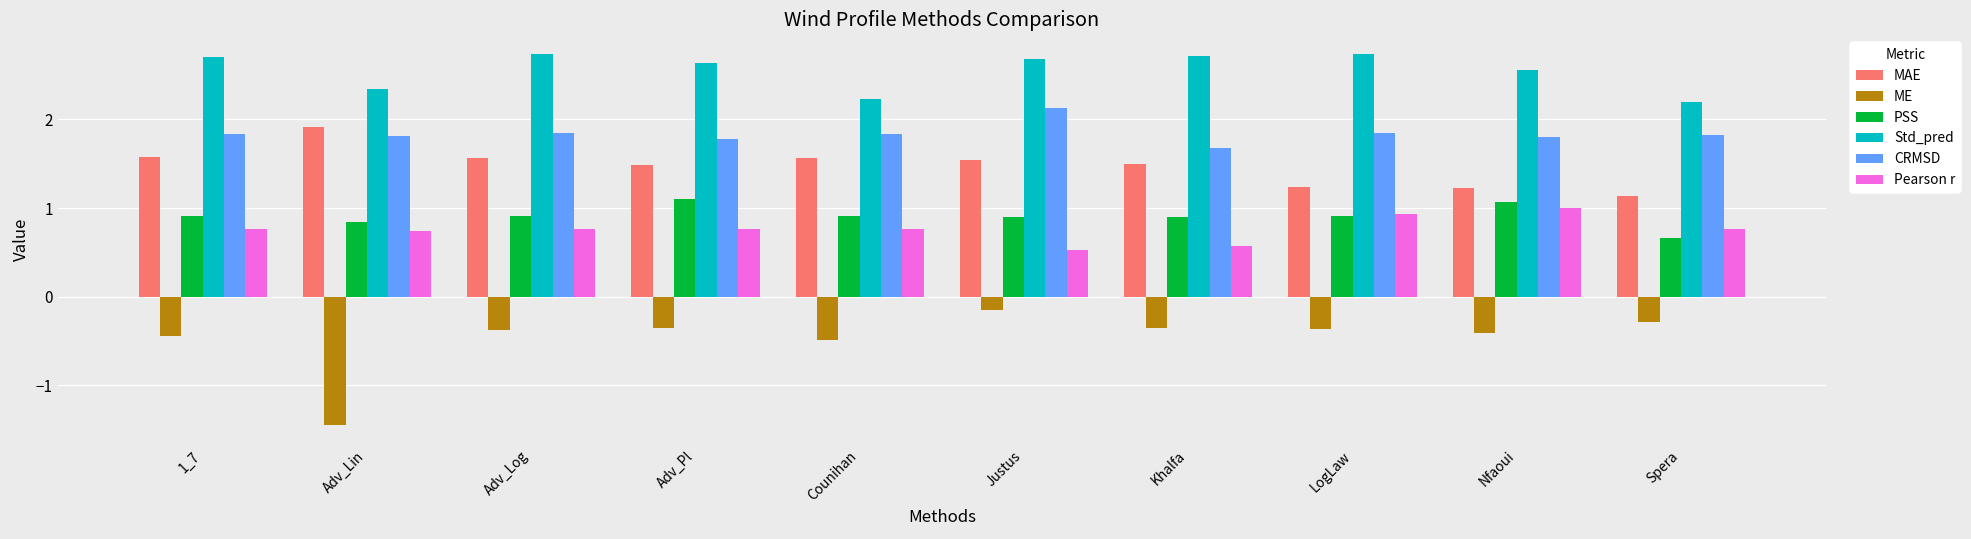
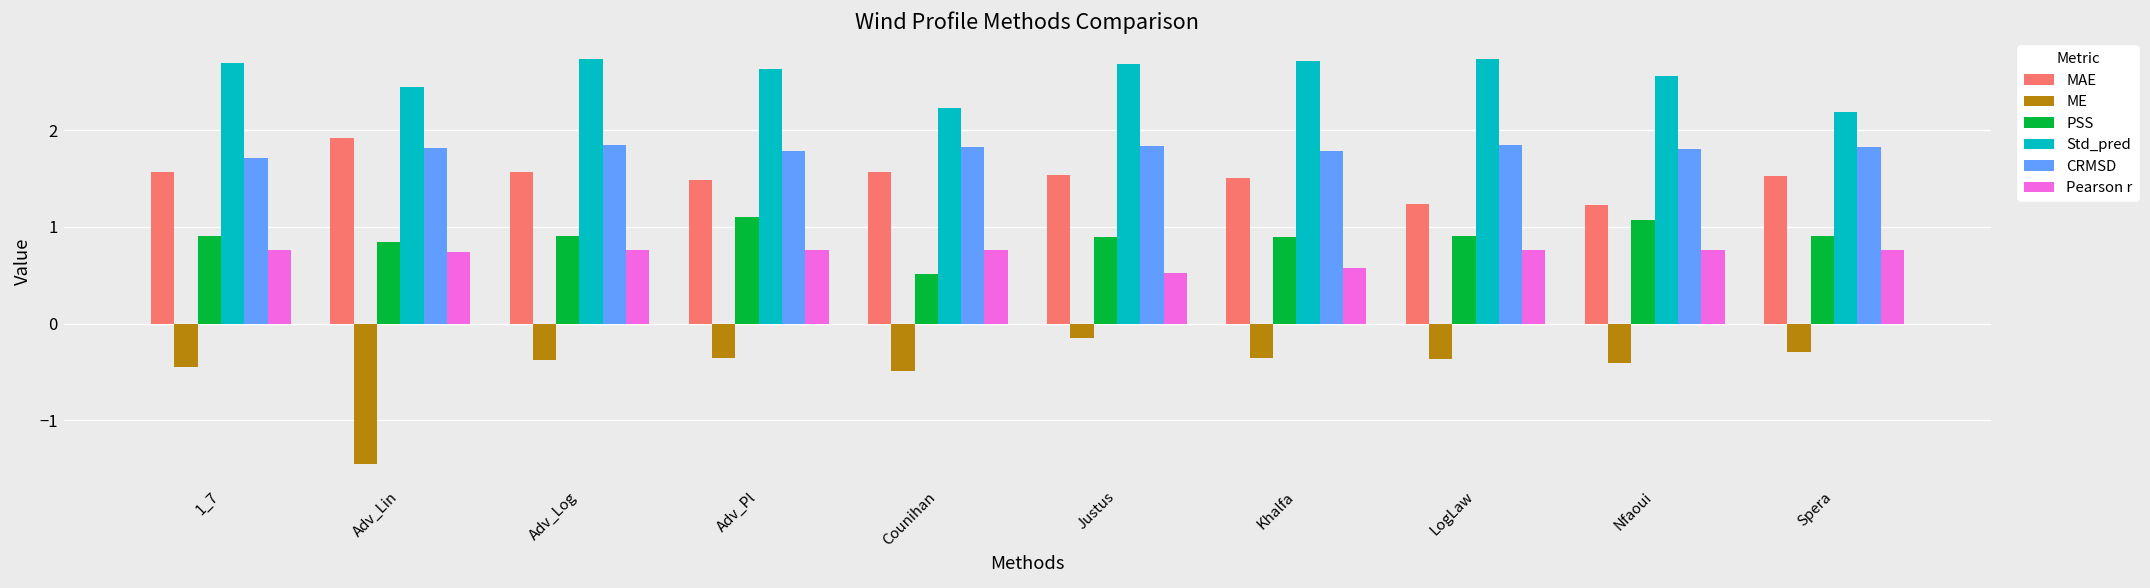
  {
    "MAE": {
      "1_7": 1.6,
      "Adv_Lin": 1.9,
      "Adv_Log": 1.6,
      "Adv_Pl": 1.5,
      "Counihan": 1.6,
      "Justus": 1.5,
      "Khalfa": 1.5,
      "LogLaw": 1.2,
      "Nfaoui": 1.2,
-     "Spera": 1.1
+     "Spera": 1.5
    },
    "ME": {
      "1_7": -0.4,
      "Adv_Lin": -1.5,
      "Adv_Log": -0.4,
      "Adv_Pl": -0.4,
      "Counihan": -0.5,
      "Justus": -0.2,
      "Khalfa": -0.4,
      "LogLaw": -0.4,
      "Nfaoui": -0.4,
      "Spera": -0.3
    },
    "PSS": {
      "1_7": 0.9,
      "Adv_Lin": 0.8,
      "Adv_Log": 0.9,
      "Adv_Pl": 1.1,
-     "Counihan": 0.9,
+     "Counihan": 0.5,
      "Justus": 0.9,
      "Khalfa": 0.9,
      "LogLaw": 0.9,
      "Nfaoui": 1.1,
-     "Spera": 0.7
+     "Spera": 0.9
    },
    "Std_pred": {
      "1_7": 2.7,
-     "Adv_Lin": 2.3,
+     "Adv_Lin": 2.4,
      "Adv_Log": 2.7,
      "Adv_Pl": 2.6,
      "Counihan": 2.2,
      "Justus": 2.7,
      "Khalfa": 2.7,
      "LogLaw": 2.7,
      "Nfaoui": 2.6,
      "Spera": 2.2
    },
    "CRMSD": {
-     "1_7": 1.8,
+     "1_7": 1.7,
      "Adv_Lin": 1.8,
      "Adv_Log": 1.9,
      "Adv_Pl": 1.8,
      "Counihan": 1.8,
-     "Justus": 2.1,
-     "Khalfa": 1.7,
+     "Justus": 1.8,
+     "Khalfa": 1.8,
      "LogLaw": 1.9,
      "Nfaoui": 1.8,
      "Spera": 1.8
    },
    "Pearson r": {
      "1_7": 0.8,
      "Adv_Lin": 0.7,
      "Adv_Log": 0.8,
      "Adv_Pl": 0.8,
      "Counihan": 0.8,
      "Justus": 0.5,
      "Khalfa": 0.6,
-     "LogLaw": 0.9,
-     "Nfaoui": 1.0,
+     "LogLaw": 0.8,
+     "Nfaoui": 0.8,
      "Spera": 0.8
    }
  }
